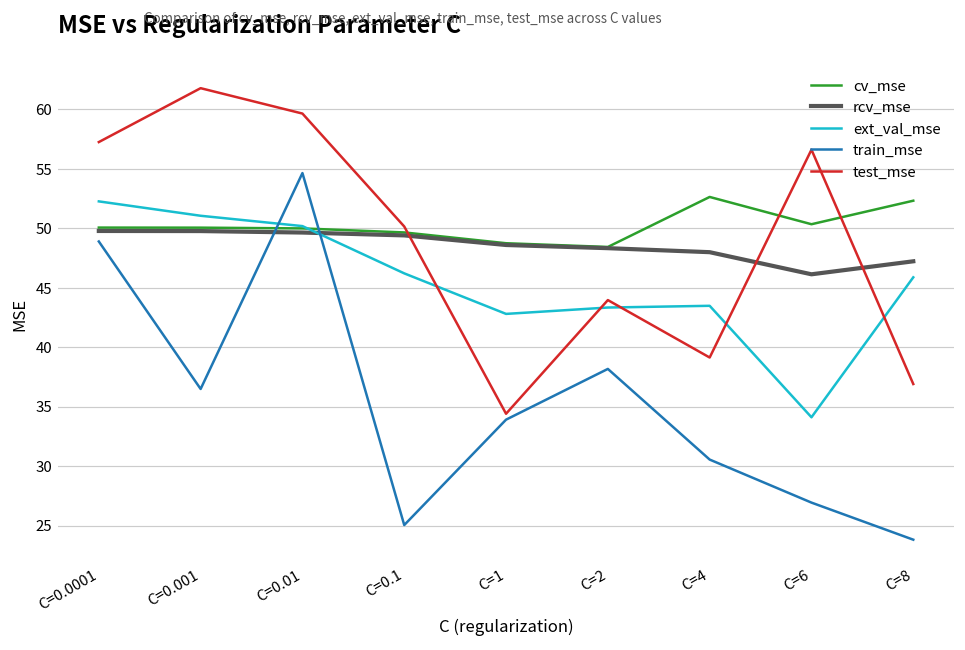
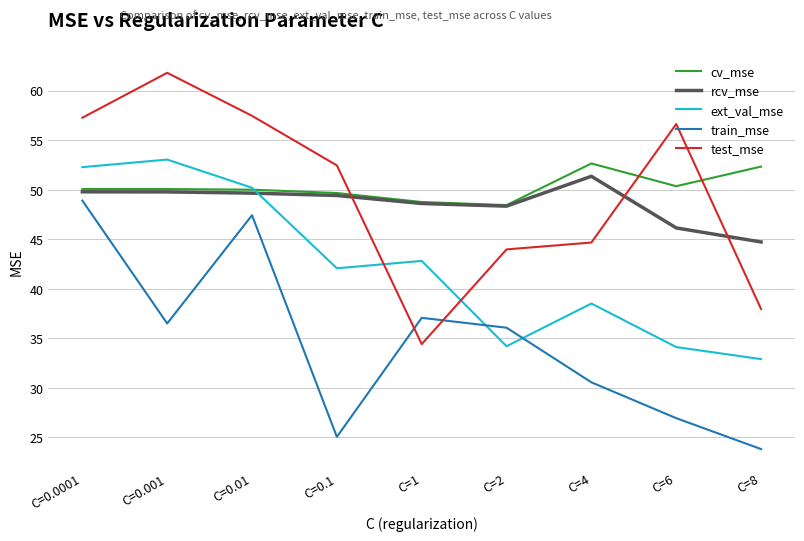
  {
    "cv_mse": {
      "C=0.0001": 50,
      "C=0.001": 50,
      "C=4": 53,
      "C=6": 50,
      "C=8": 52
    },
    "rcv_mse": {
      "C=0.0001": 50,
      "C=0.001": 50,
      "C=0.01": 50,
-     "C=4": 48,
+     "C=4": 51,
      "C=6": 46,
-     "C=8": 47
+     "C=8": 45
    },
    "ext_val_mse": {
      "C=0.0001": 52,
-     "C=0.001": 51,
-     "C=0.1": 46,
+     "C=0.001": 53,
+     "C=0.1": 42,
      "C=1": 43,
-     "C=2": 43,
-     "C=4": 43,
+     "C=2": 34,
+     "C=4": 39,
      "C=6": 34,
-     "C=8": 46
+     "C=8": 33
    },
    "train_mse": {
      "C=0.0001": 49,
      "C=0.001": 36,
-     "C=0.01": 55,
+     "C=0.01": 47,
      "C=0.1": 25,
-     "C=1": 34,
-     "C=2": 38,
+     "C=1": 37,
+     "C=2": 36,
      "C=4": 31,
      "C=6": 27,
      "C=8": 24
    },
    "test_mse": {
      "C=0.0001": 57,
      "C=0.001": 62,
-     "C=0.01": 60,
-     "C=0.1": 50,
+     "C=0.01": 57,
+     "C=0.1": 52,
      "C=1": 34,
      "C=2": 44,
-     "C=4": 39,
+     "C=4": 45,
      "C=6": 57,
-     "C=8": 37
+     "C=8": 38
    }
  }
